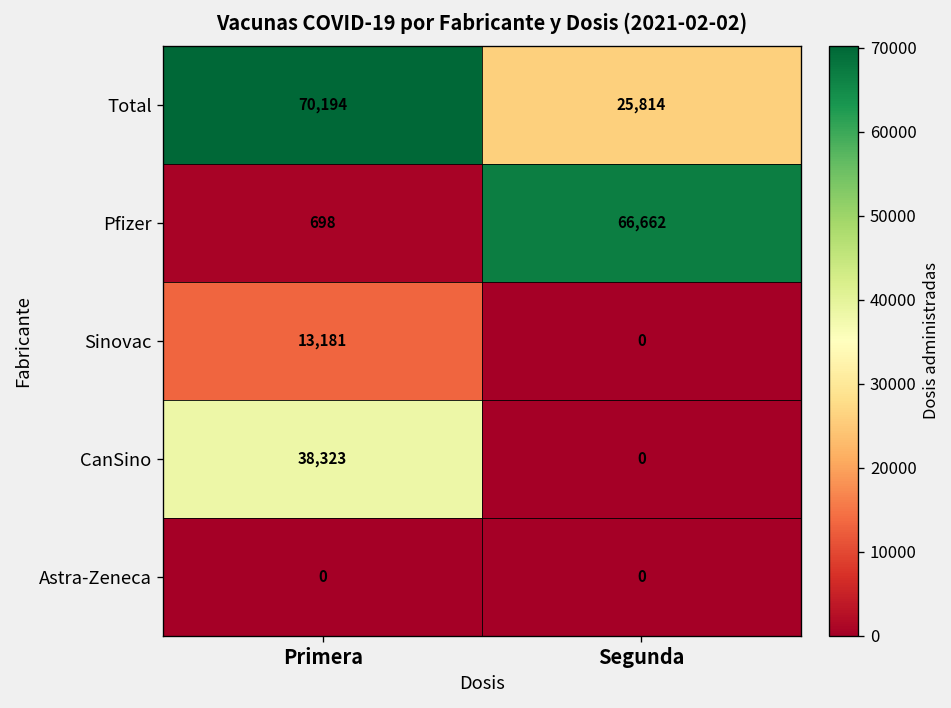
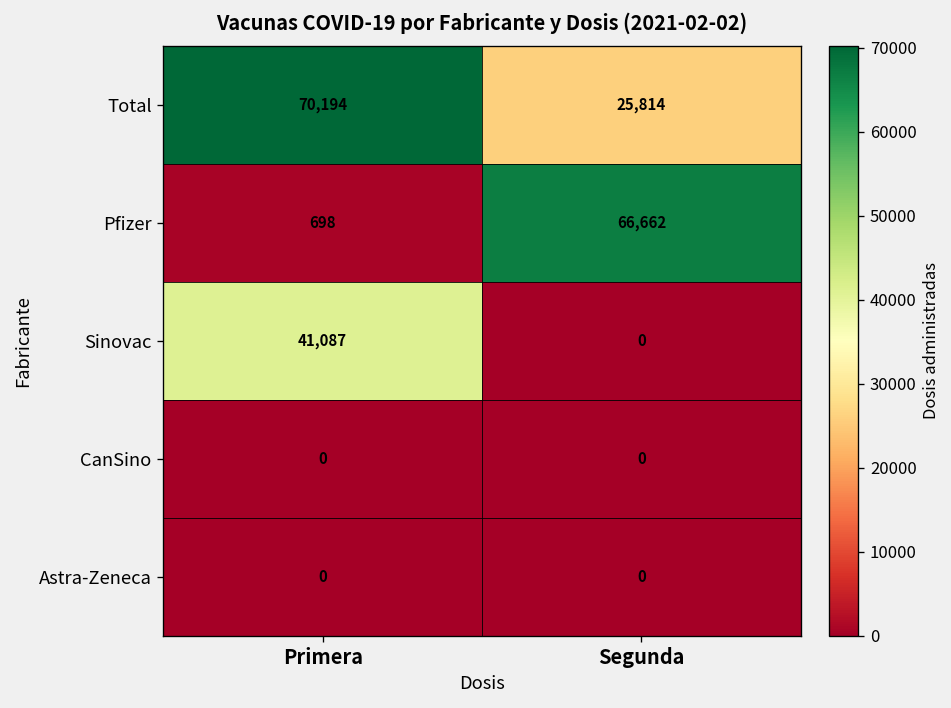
  {
    "Total": {
      "Primera": "70,194",
      "Segunda": "25,814"
    },
    "Pfizer": {
      "Primera": "698",
      "Segunda": "66,662"
    },
    "Sinovac": {
-     "Primera": "13,181",
+     "Primera": "41,087",
      "Segunda": "0"
    },
    "CanSino": {
-     "Primera": "38,323",
+     "Primera": "0",
      "Segunda": "0"
    },
    "Astra-Zeneca": {
      "Primera": "0",
      "Segunda": "0"
    }
  }
